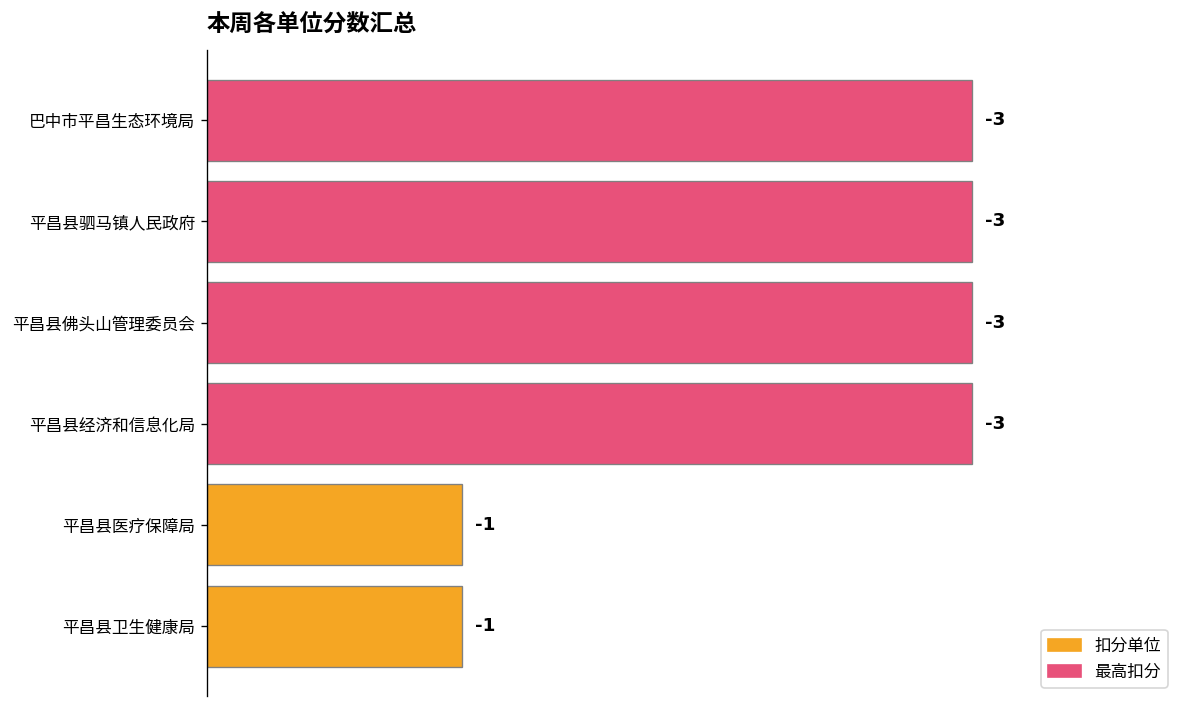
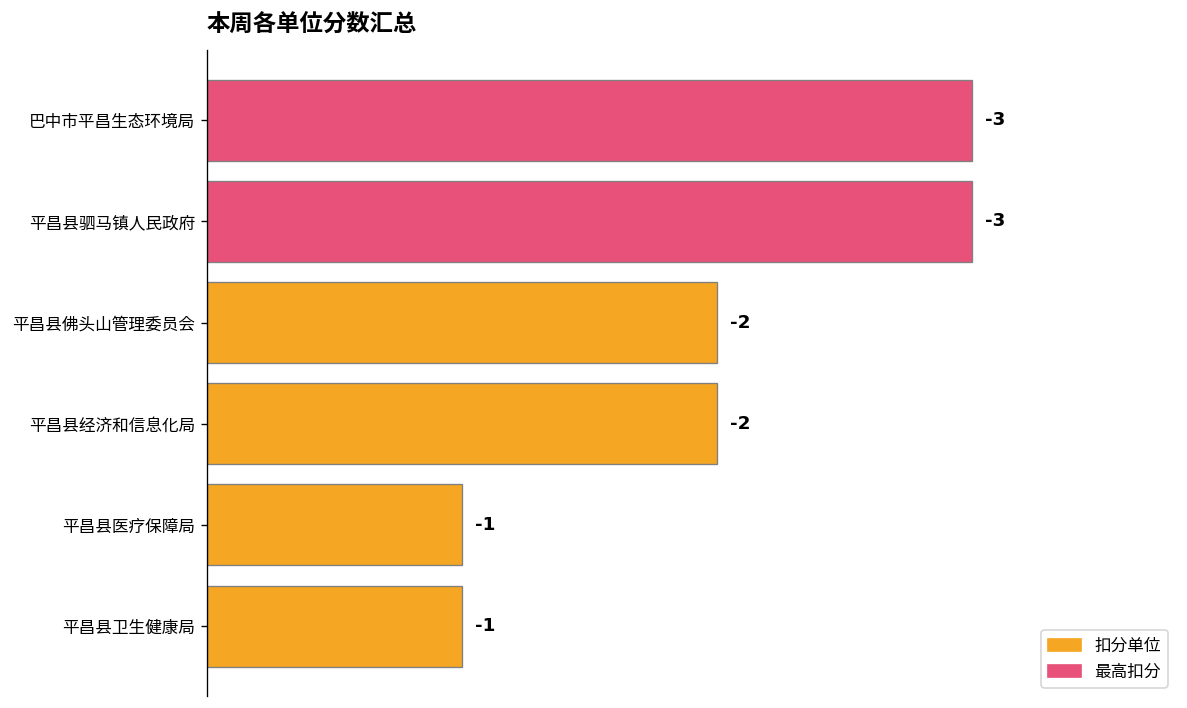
  {
-   "平昌县佛头山管理委员会": -3,
-   "平昌县经济和信息化局": -3
+   "平昌县佛头山管理委员会": -2,
+   "平昌县经济和信息化局": -2
  }
